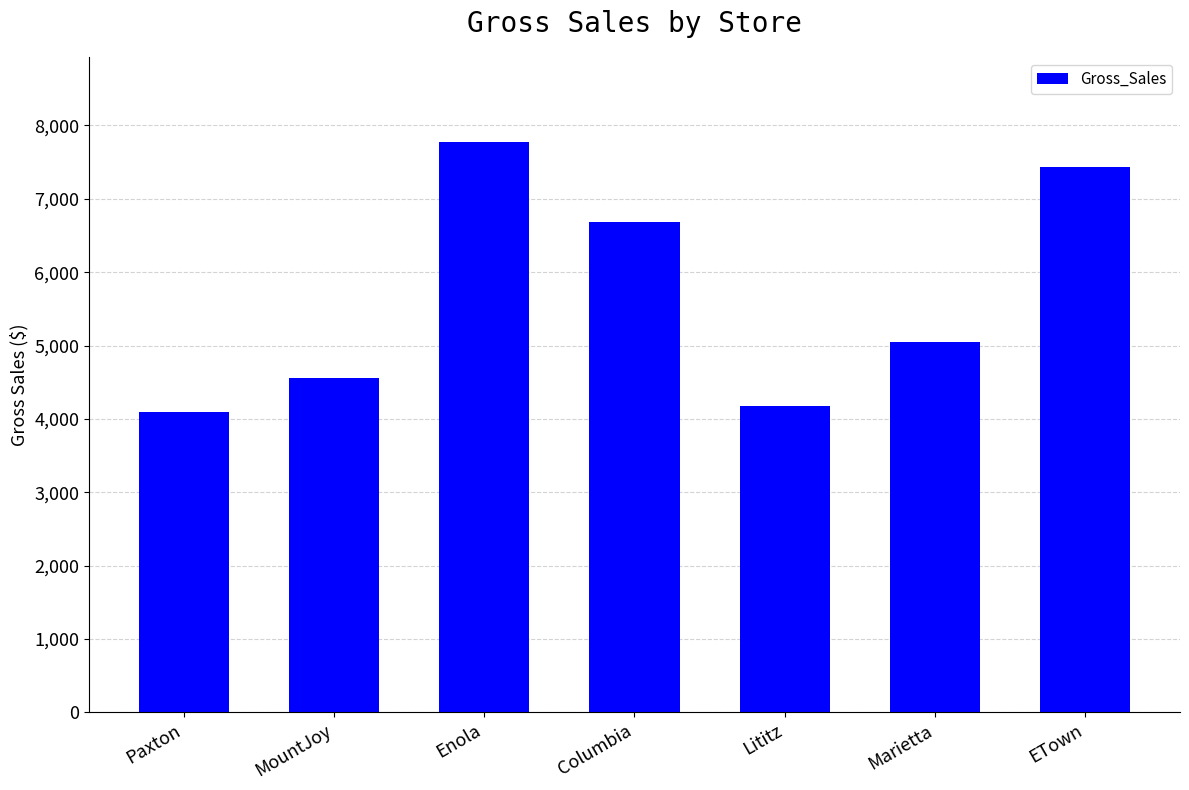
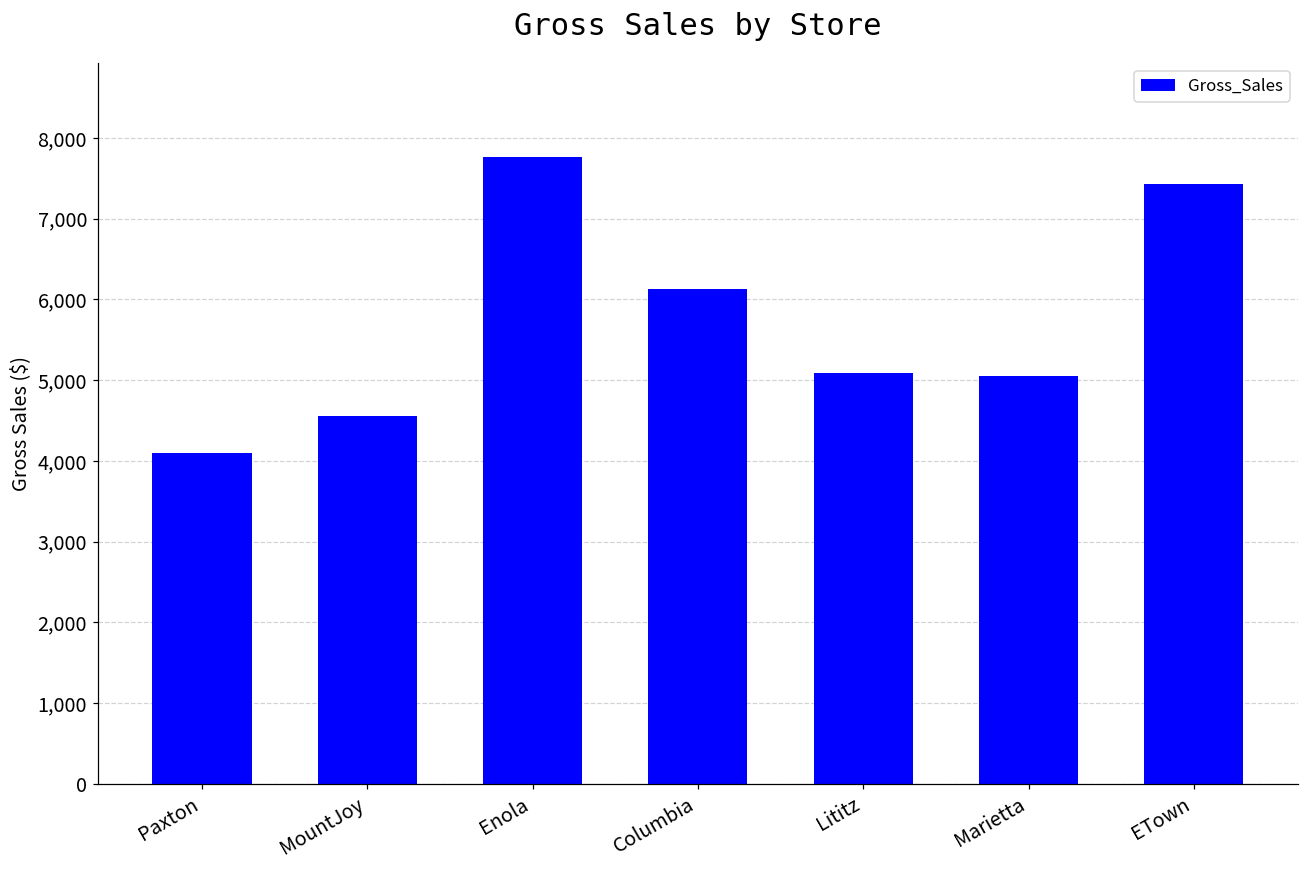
  {
    "Paxton": "4,100",
    "MountJoy": "4,600",
    "Enola": "7,800",
-   "Columbia": "6,700",
-   "Lititz": "4,200",
+   "Columbia": "6,100",
+   "Lititz": "5,100",
    "Marietta": "5,000",
    "ETown": "7,400"
  }
